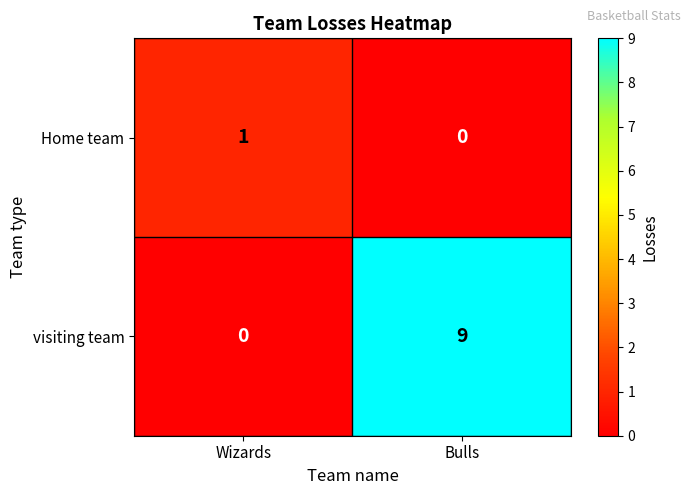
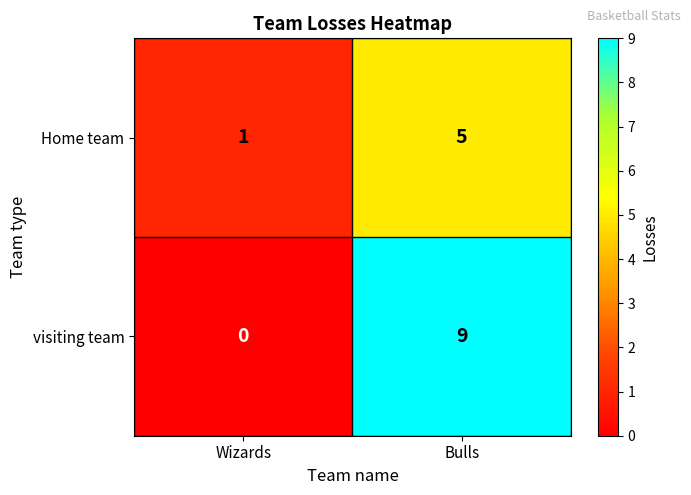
  {
    "Home team": {
      "Wizards": 1,
-     "Bulls": 0
+     "Bulls": 5
    },
    "visiting team": {
      "Wizards": 0,
      "Bulls": 9
    }
  }
